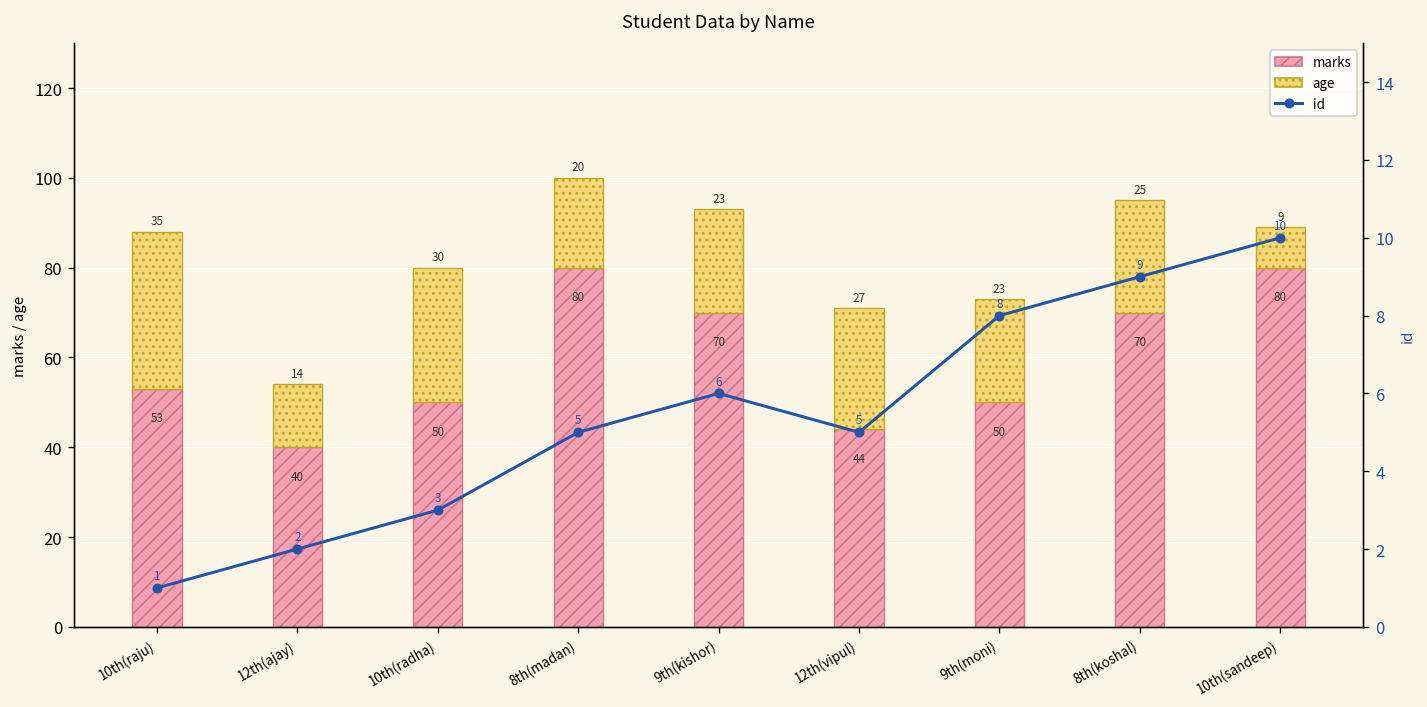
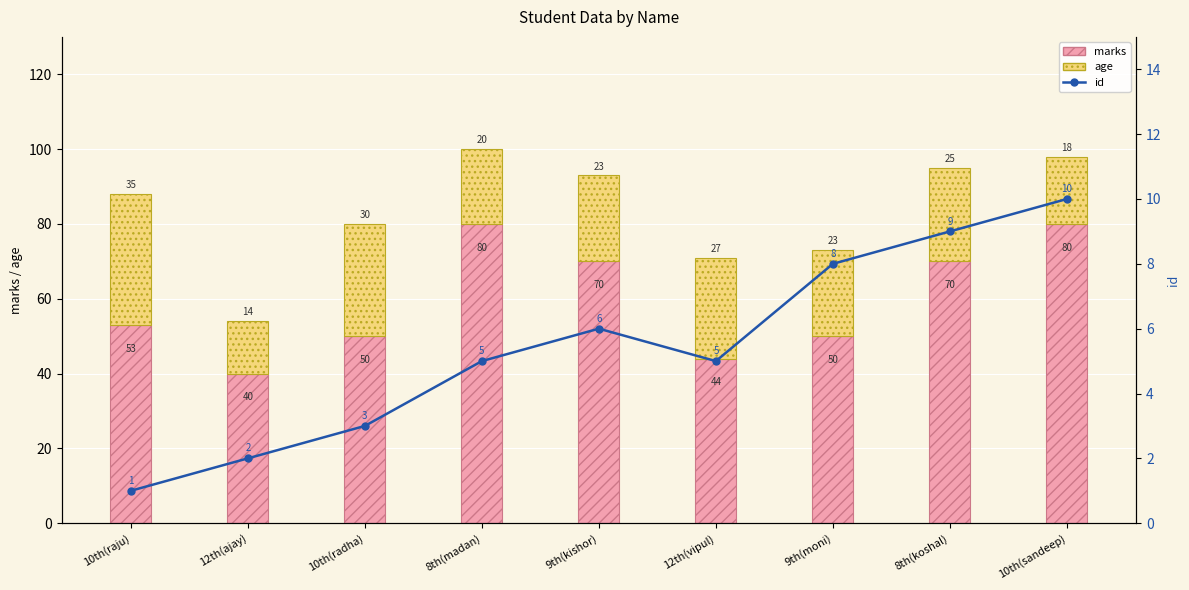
  {
    "marks": {
      "10th(raju)": 53,
      "12th(ajay)": 40,
      "10th(radha)": 50,
      "8th(madan)": 80,
      "9th(kishor)": 70,
      "12th(vipul)": 44,
      "9th(moni)": 50,
      "8th(koshal)": 70,
      "10th(sandeep)": 80
    },
    "age": {
      "10th(raju)": 35,
      "12th(ajay)": 14,
      "10th(radha)": 30,
      "8th(madan)": 20,
      "9th(kishor)": 23,
      "12th(vipul)": 27,
      "9th(moni)": 23,
      "8th(koshal)": 25,
-     "10th(sandeep)": 9
+     "10th(sandeep)": 18
    },
    "id": {
      "10th(raju)": 1,
      "12th(ajay)": 2,
      "10th(radha)": 3,
      "8th(madan)": 5,
      "9th(kishor)": 6,
      "12th(vipul)": 5,
      "9th(moni)": 8,
      "8th(koshal)": 9,
      "10th(sandeep)": 10
    }
  }
